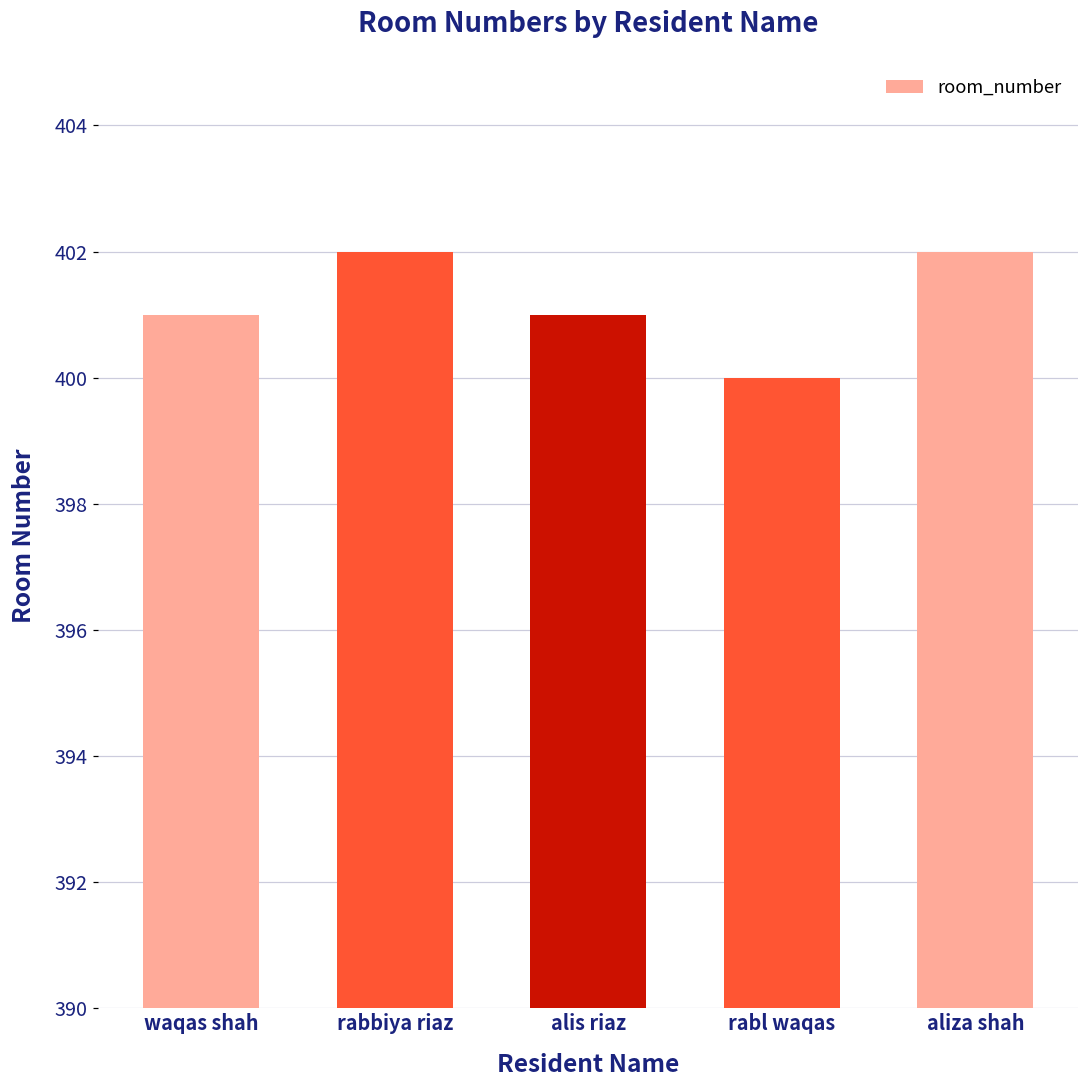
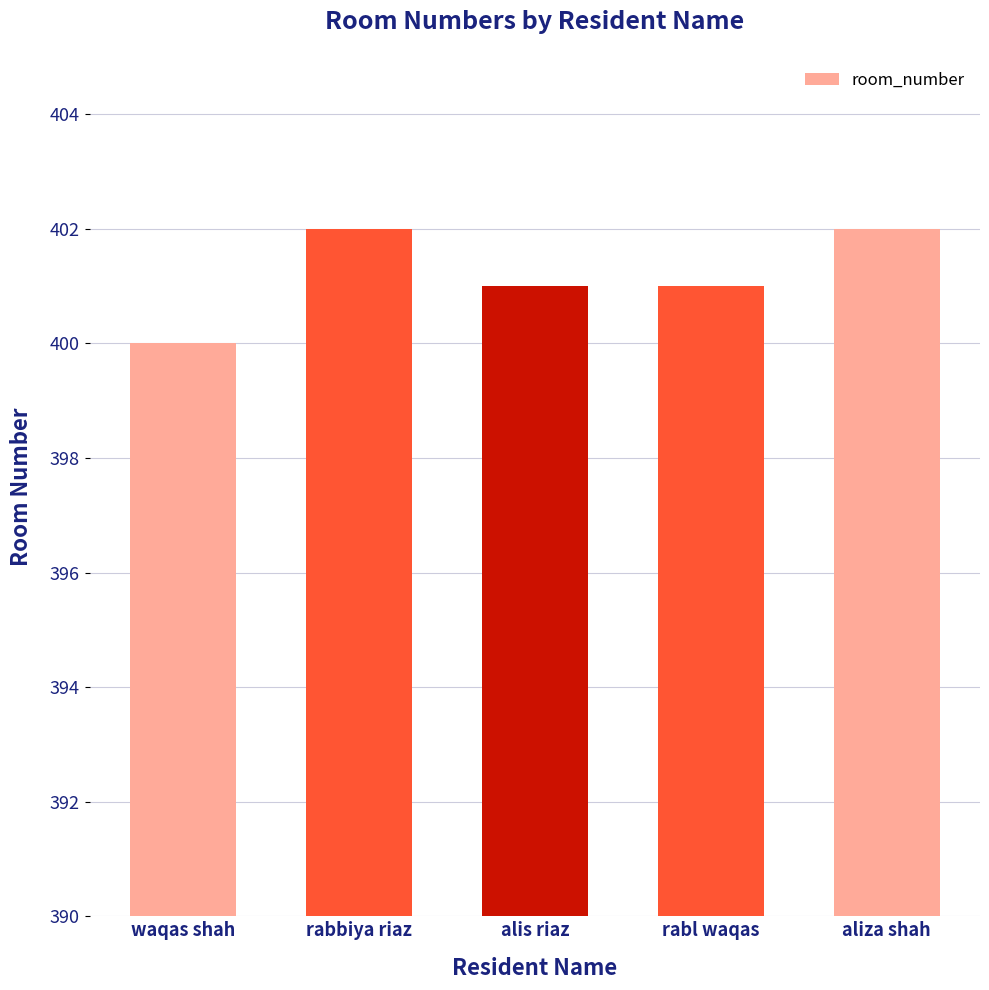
  {
-   "waqas shah": 401,
+   "waqas shah": 400,
    "rabbiya riaz": 402,
    "alis riaz": 401,
-   "rabl waqas": 400,
+   "rabl waqas": 401,
    "aliza shah": 402
  }
